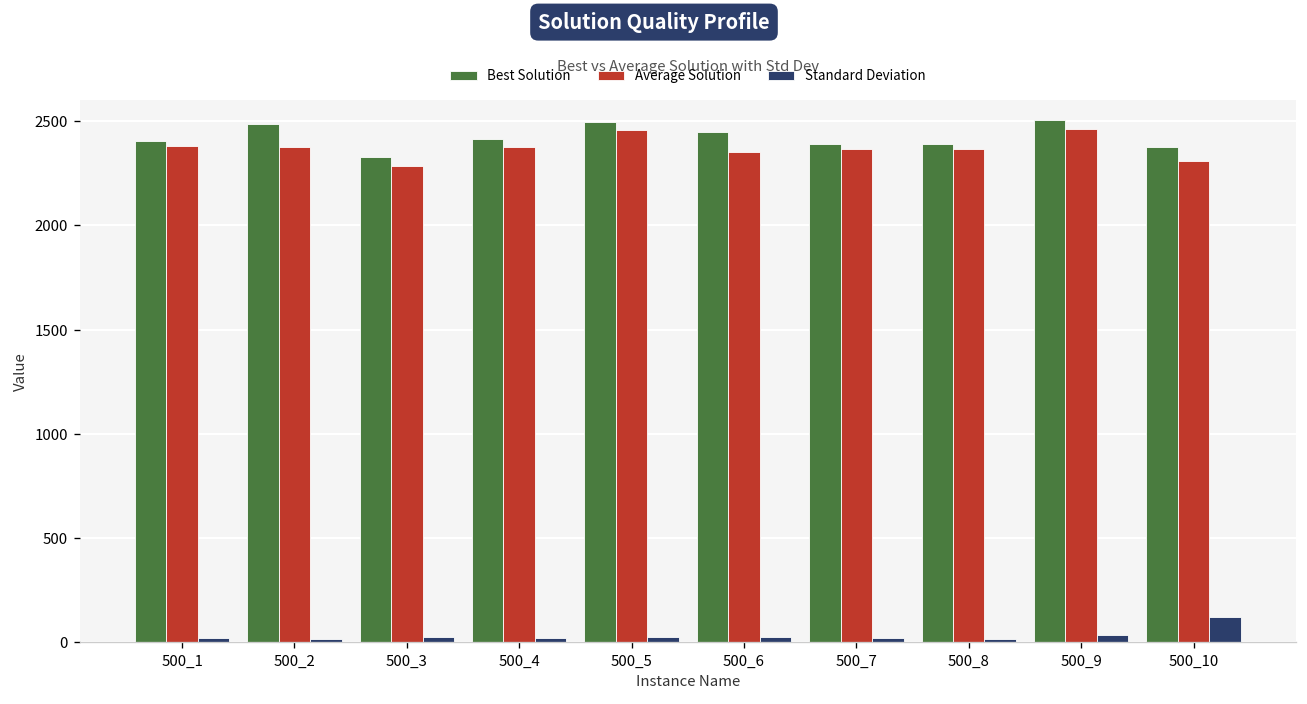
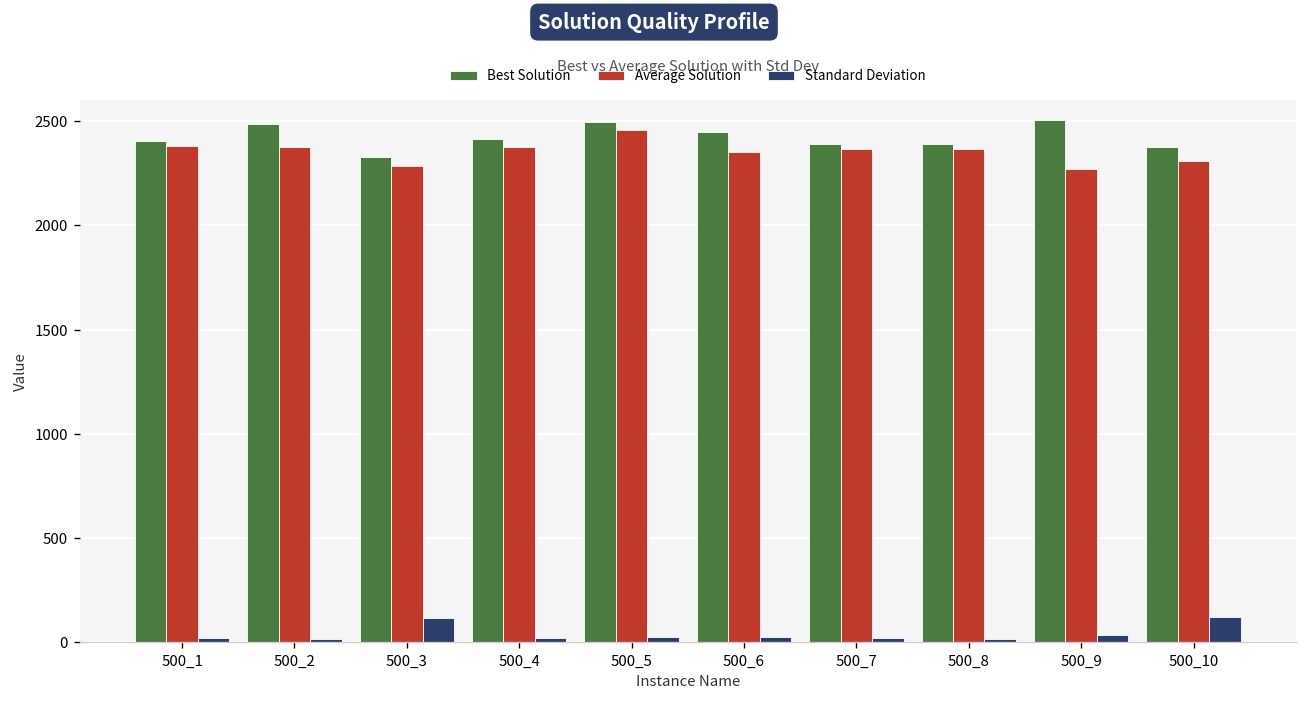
  {
    "Best Solution": {
      "500_1": 2400,
      "500_2": 2490,
      "500_3": 2330,
      "500_4": 2410,
      "500_5": 2500,
      "500_6": 2450,
      "500_7": 2390,
      "500_8": 2390,
      "500_9": 2510,
      "500_10": 2380
    },
    "Average Solution": {
      "500_1": 2380,
      "500_2": 2380,
      "500_3": 2290,
      "500_4": 2380,
      "500_5": 2460,
      "500_6": 2350,
      "500_7": 2370,
      "500_8": 2370,
-     "500_9": 2460,
+     "500_9": 2270,
      "500_10": 2310
    },
    "Standard Deviation": {
      "500_1": 20,
      "500_2": 10,
-     "500_3": 30,
+     "500_3": 120,
      "500_4": 20,
      "500_5": 20,
      "500_6": 20,
      "500_7": 20,
      "500_8": 20,
      "500_9": 40,
      "500_10": 120
    }
  }
